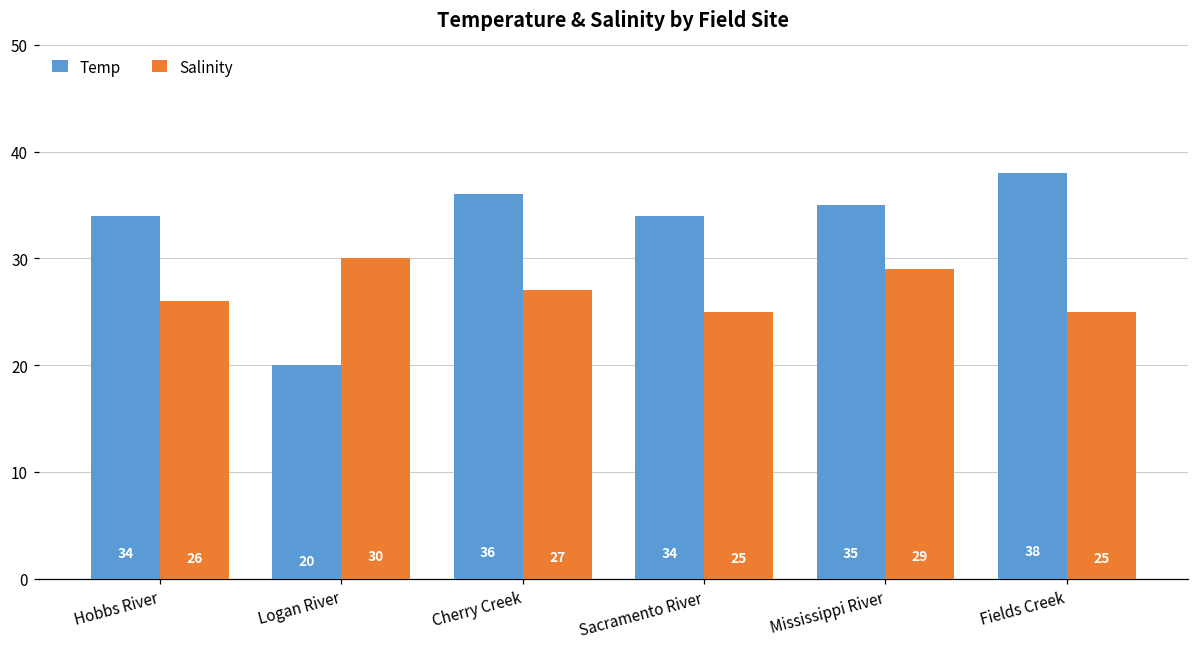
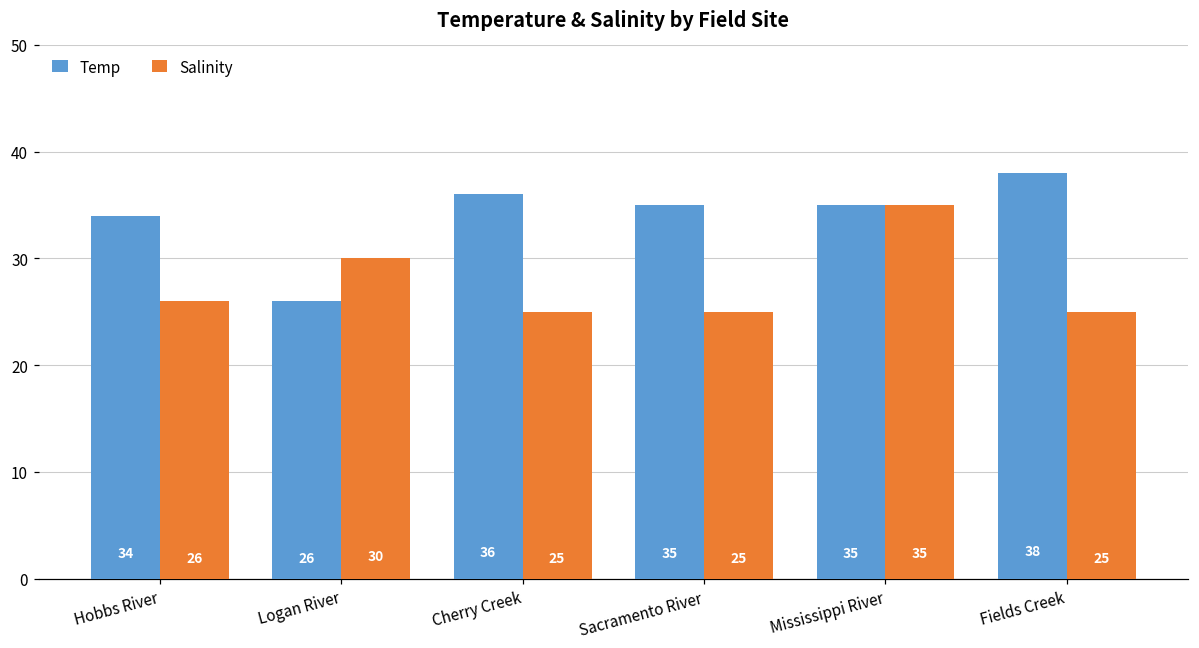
  {
    "Temp": {
      "Hobbs River": 34,
-     "Logan River": 20,
+     "Logan River": 26,
      "Cherry Creek": 36,
-     "Sacramento River": 34,
+     "Sacramento River": 35,
      "Mississippi River": 35,
      "Fields Creek": 38
    },
    "Salinity": {
      "Hobbs River": 26,
      "Logan River": 30,
-     "Cherry Creek": 27,
+     "Cherry Creek": 25,
      "Sacramento River": 25,
-     "Mississippi River": 29,
+     "Mississippi River": 35,
      "Fields Creek": 25
    }
  }
